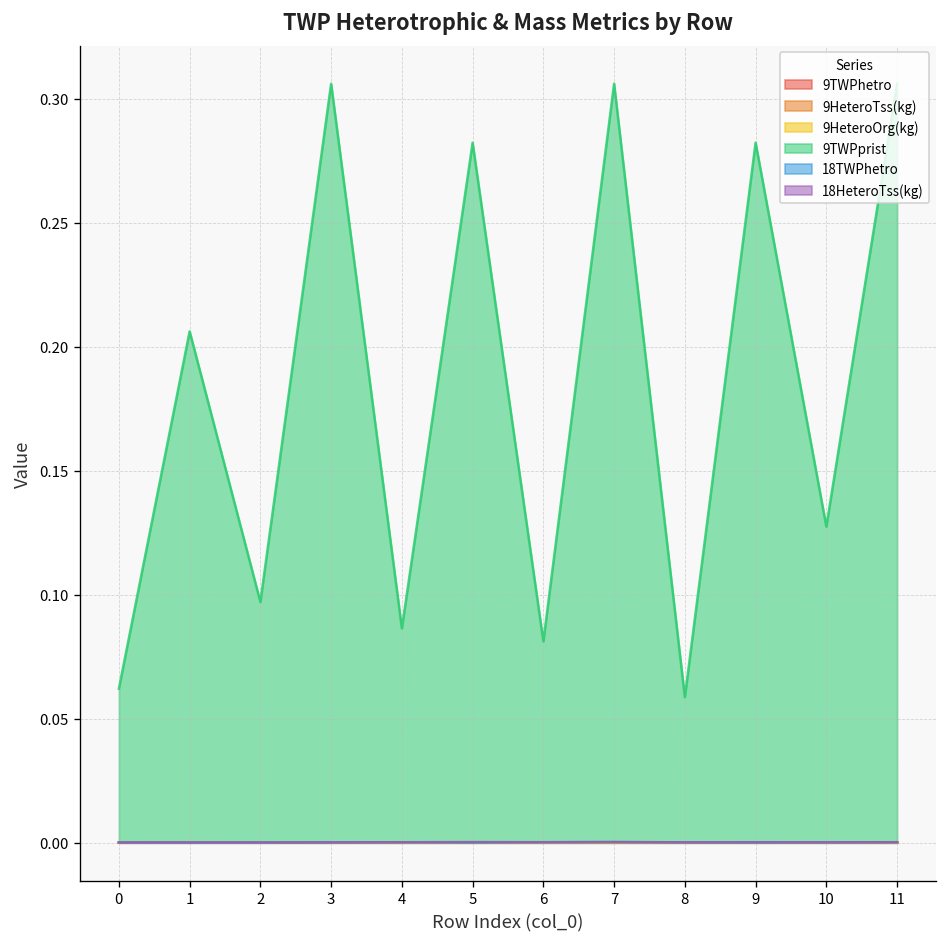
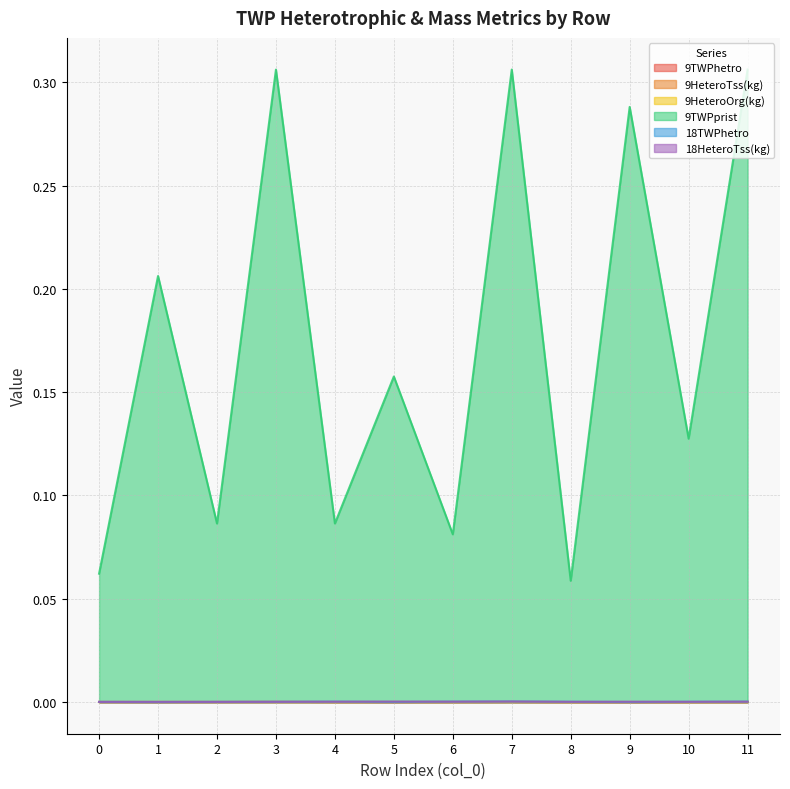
  {
    "18HeteroTss(kg)": {
      "0": 0.000,
      "1": 0.000,
      "2": 0.000,
      "3": 0.000,
      "4": 0.000,
      "5": 0.000,
      "6": 0.000,
      "7": 0.000,
      "8": 0.000,
      "9": 0.000,
      "10": 0.000,
      "11": 0.000
    },
    "9TWPprist": {
      "0": 0.062,
      "1": 0.206,
-     "2": 0.097,
+     "2": 0.086,
      "3": 0.306,
      "4": 0.086,
-     "5": 0.282,
+     "5": 0.158,
      "6": 0.081,
      "7": 0.306,
      "8": 0.059,
-     "9": 0.282,
+     "9": 0.288,
      "10": 0.127
    }
  }
